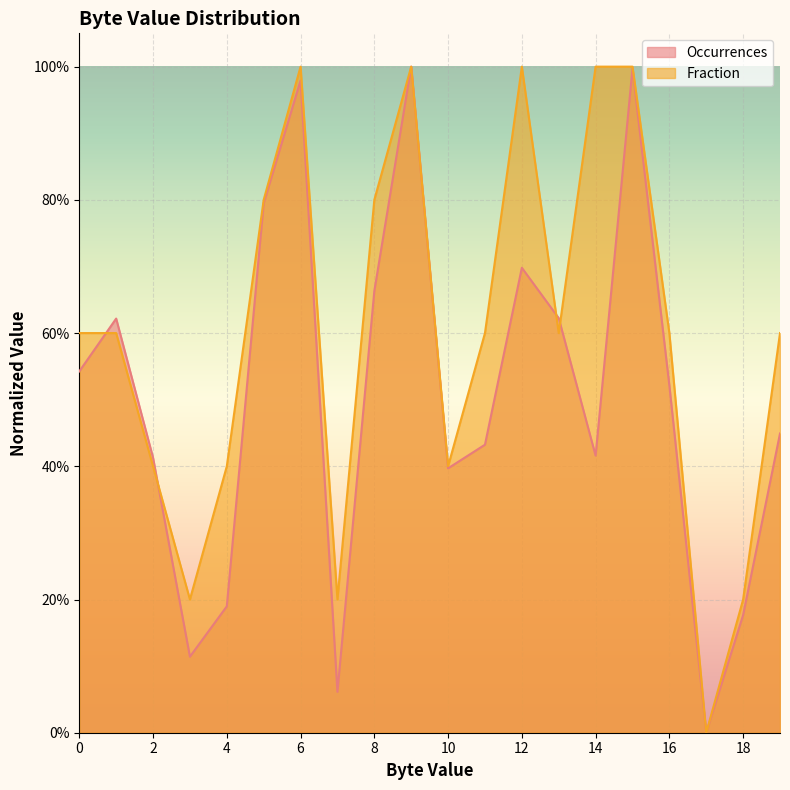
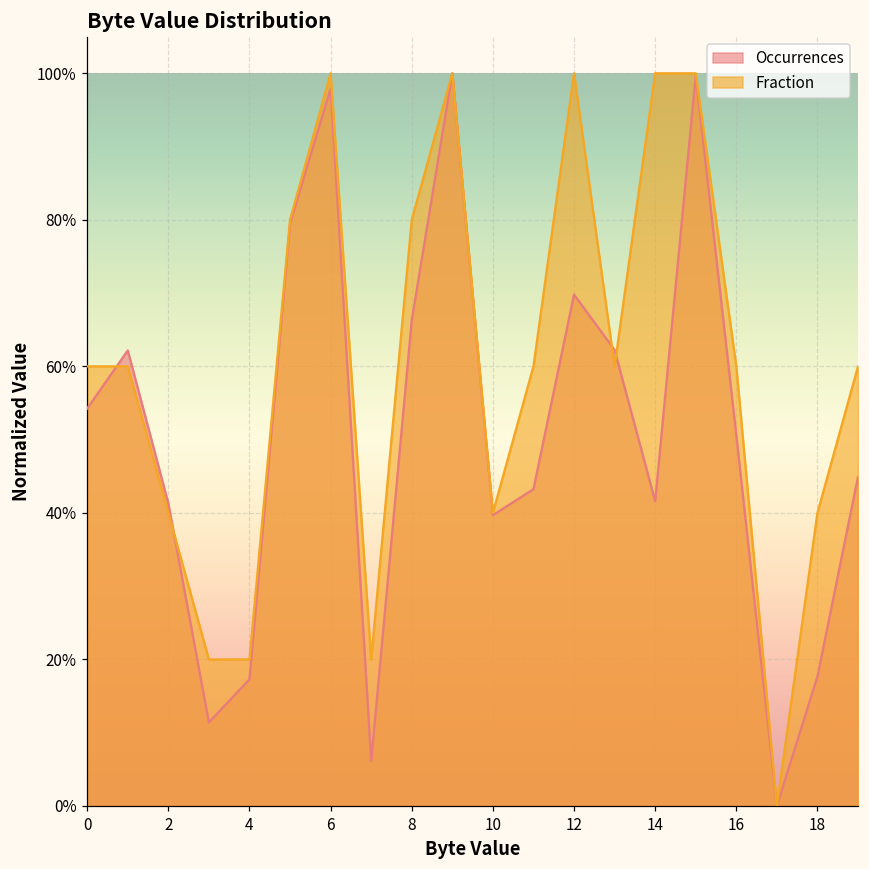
  {
    "Occurrences": {
      "0": "54%",
      "2": "41%",
-     "4": "19%",
+     "4": "17%",
      "6": "98%",
      "8": "66%",
      "12": "70%",
      "14": "42%",
-     "16": "52%",
+     "16": "51%",
      "18": "18%"
    },
    "Fraction": {
      "0": "60%",
      "2": "40%",
-     "4": "40%",
+     "4": "20%",
      "6": "100%",
      "8": "80%",
      "12": "100%",
      "14": "100%",
      "16": "60%",
-     "18": "20%"
+     "18": "40%"
    }
  }
